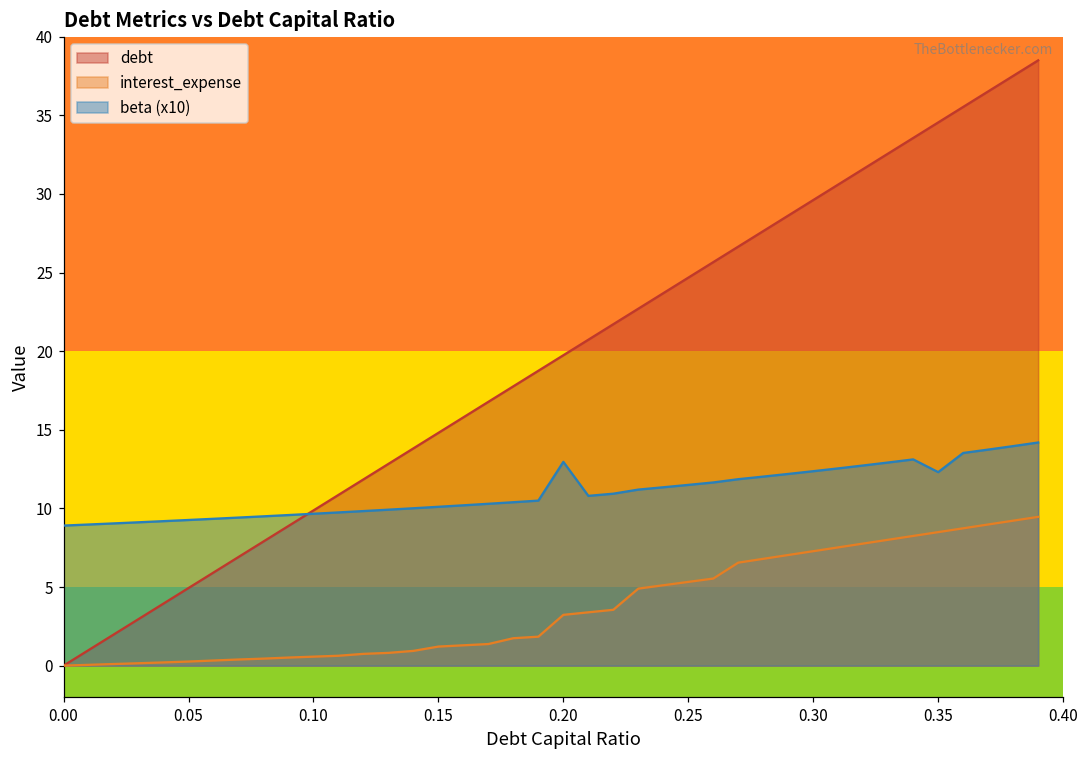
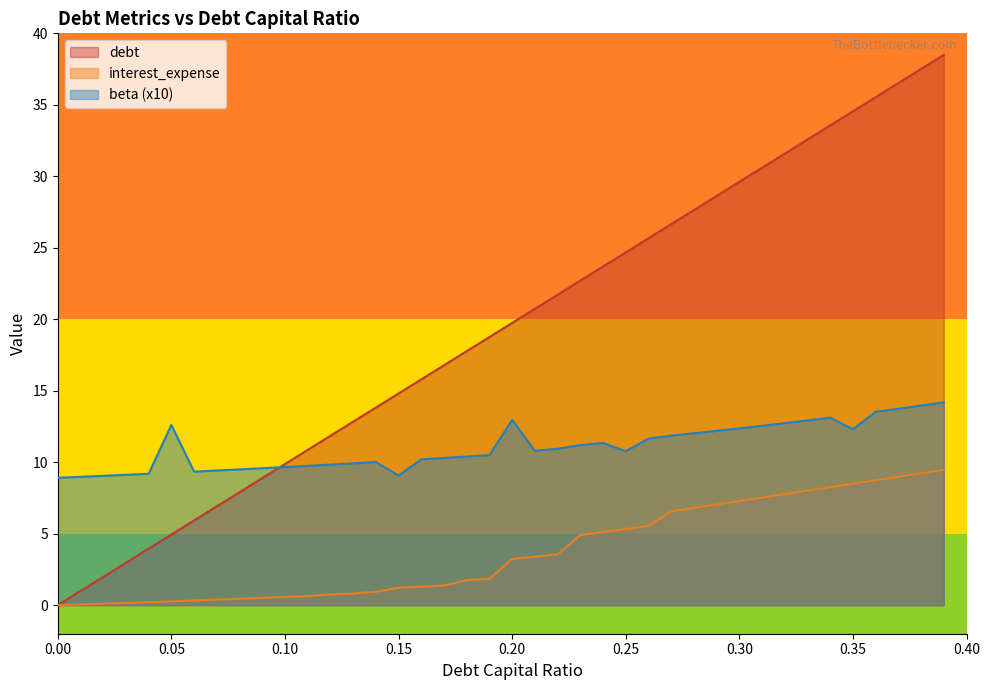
  {
    "beta (x10)": {
      "0.00": 8.9,
-     "0.05": 9.3,
+     "0.05": 12.6,
      "0.10": 9.7,
-     "0.15": 10.1,
+     "0.15": 9.1,
      "0.20": 13.0,
-     "0.25": 11.5,
+     "0.25": 10.8,
      "0.30": 12.4,
      "0.35": 12.3
    }
  }
